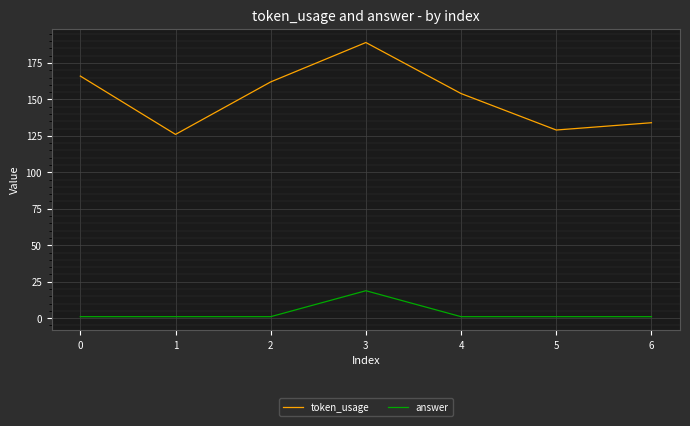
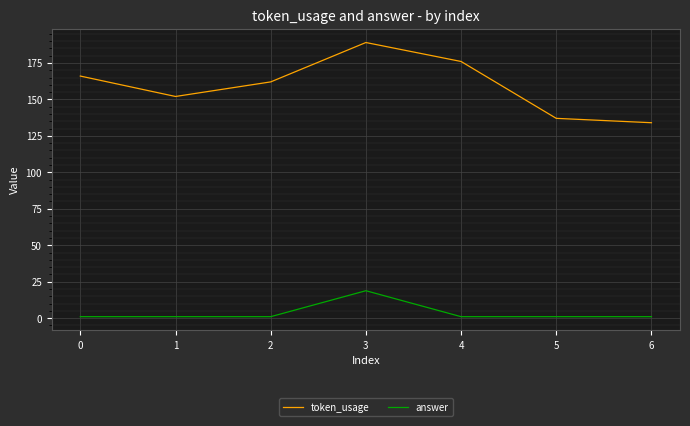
  {
    "token_usage": {
      "0": 166,
-     "1": 126,
+     "1": 152,
      "2": 162,
      "3": 189,
-     "4": 154,
-     "5": 129,
+     "4": 176,
+     "5": 137,
      "6": 134
    },
    "answer": {
      "0": 1,
      "1": 1,
      "2": 1,
      "3": 19,
      "4": 1,
      "5": 1,
      "6": 1
    }
  }
